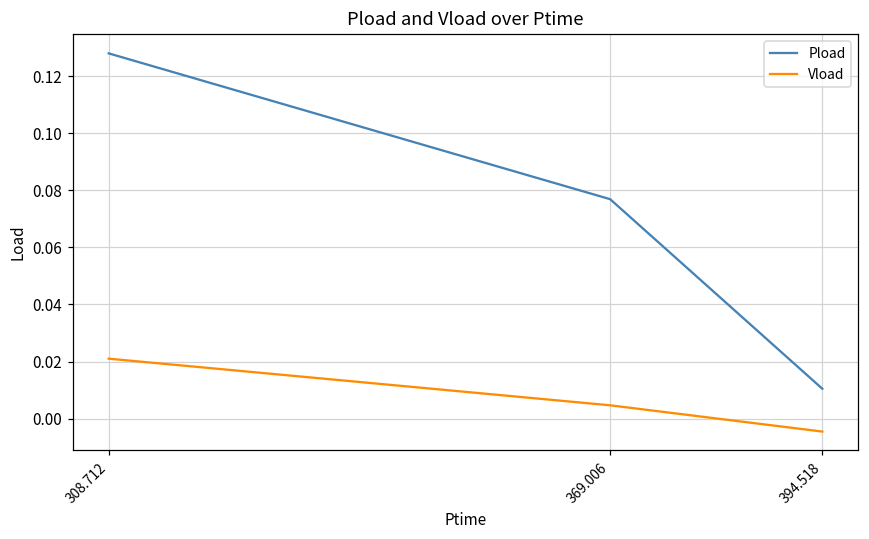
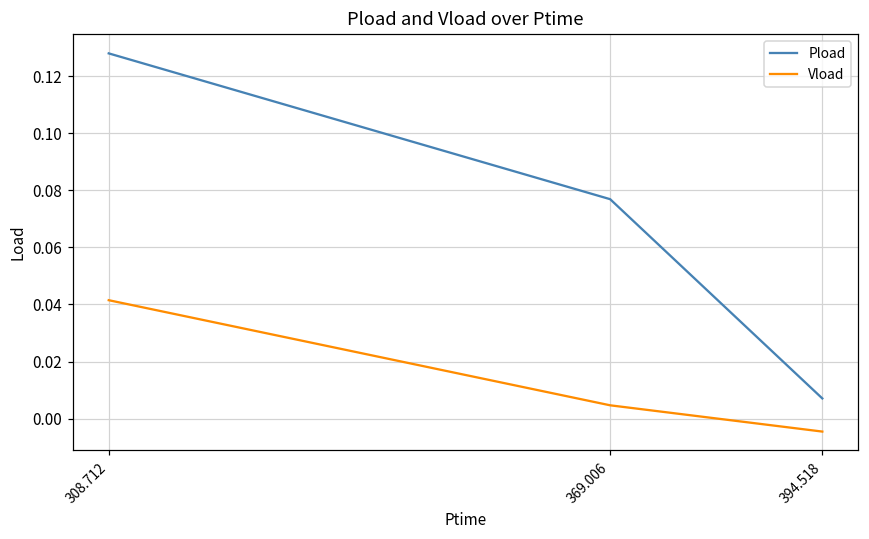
  {
    "Pload": {
      "308.712": 0.128,
      "369.006": 0.077,
-     "394.518": 0.010
+     "394.518": 0.007
    },
    "Vload": {
-     "308.712": 0.021,
+     "308.712": 0.042,
      "369.006": 0.005,
      "394.518": -0.005
    }
  }
